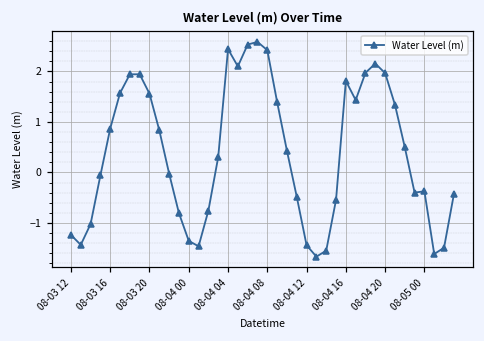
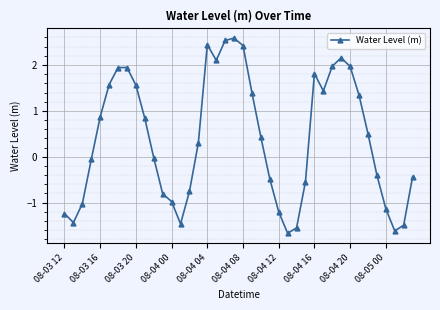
  {
    "08-03 12": -1.2,
    "08-03 16": 0.9,
    "08-03 20": 1.6,
-   "08-04 00": -1.4,
+   "08-04 00": -1.0,
    "08-04 04": 2.4,
    "08-04 08": 2.4,
-   "08-04 12": -1.4,
+   "08-04 12": -1.2,
    "08-04 16": 1.8,
    "08-04 20": 2.0,
-   "08-05 00": -0.4
+   "08-05 00": -1.1
  }
